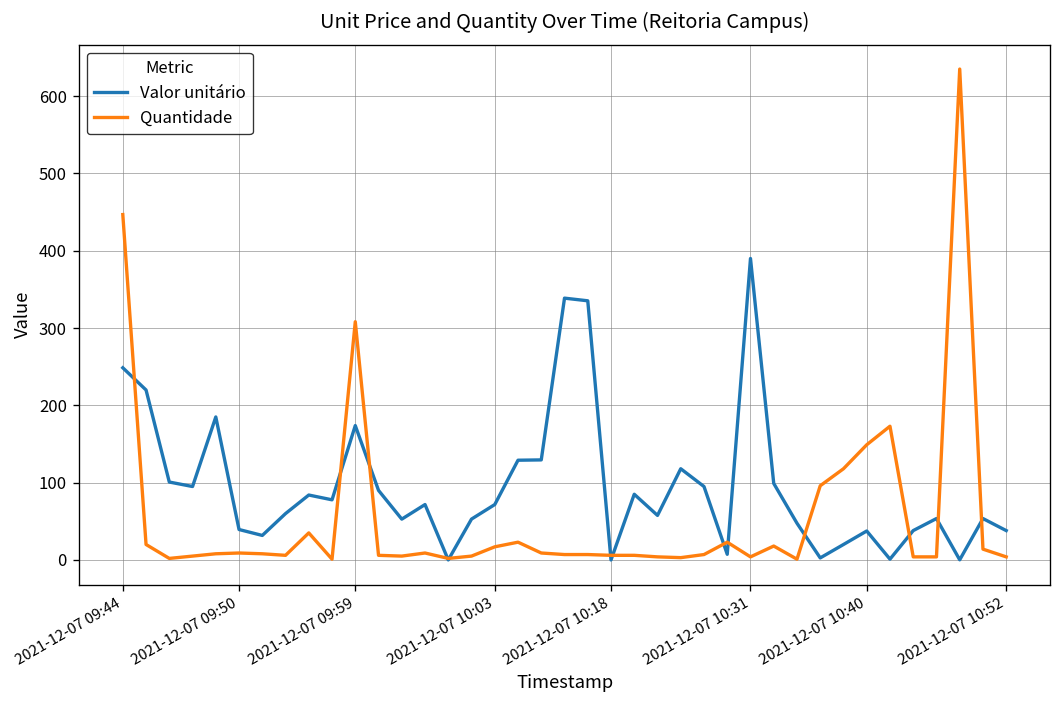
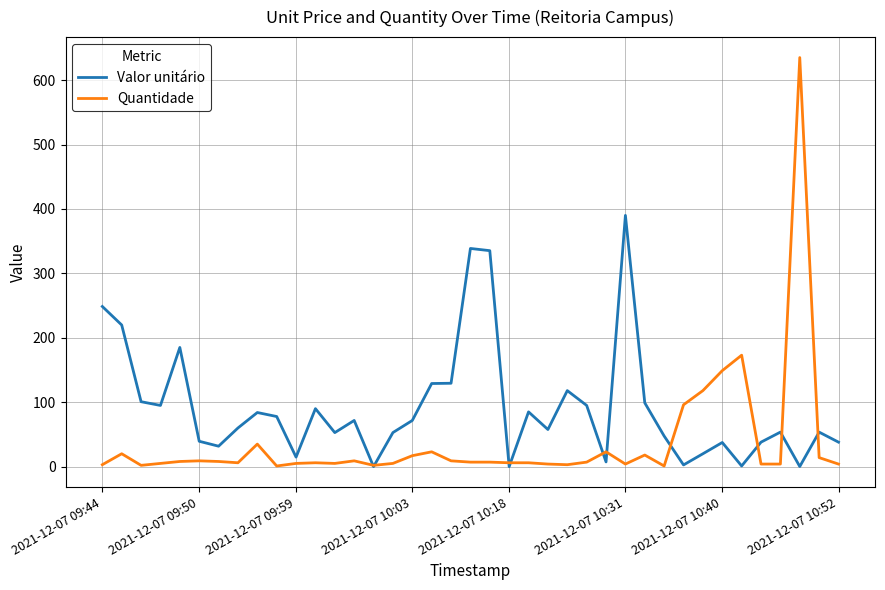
  {
    "Valor unitário": {
      "2021-12-07 09:44": 250,
-     "2021-12-07 09:59": 170,
+     "2021-12-07 09:59": 10,
      "2021-12-07 10:18": 0,
      "2021-12-07 10:40": 40
    },
    "Quantidade": {
-     "2021-12-07 09:44": 450,
-     "2021-12-07 09:59": 310,
+     "2021-12-07 09:44": 0,
+     "2021-12-07 09:59": 10,
      "2021-12-07 10:18": 10,
      "2021-12-07 10:40": 150
    }
  }
